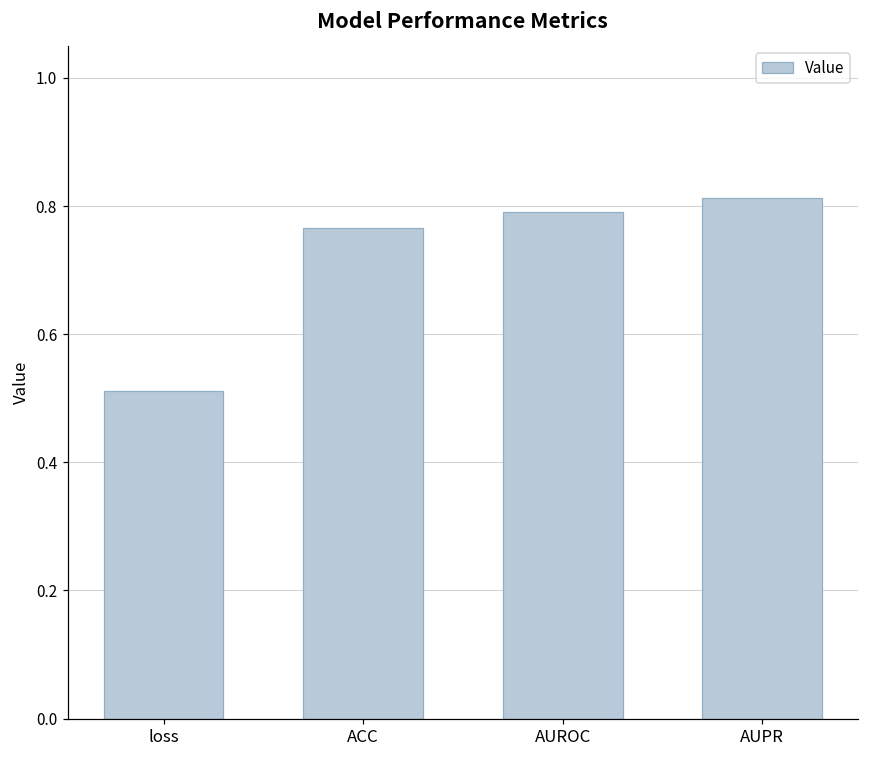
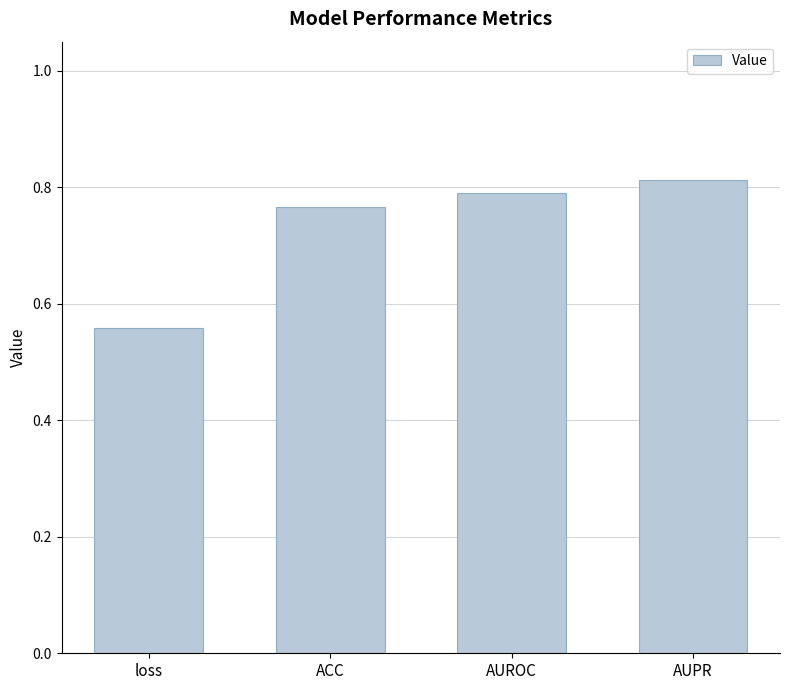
  {
-   "loss": 0.51,
+   "loss": 0.56,
    "ACC": 0.77,
    "AUROC": 0.79,
    "AUPR": 0.81
  }
